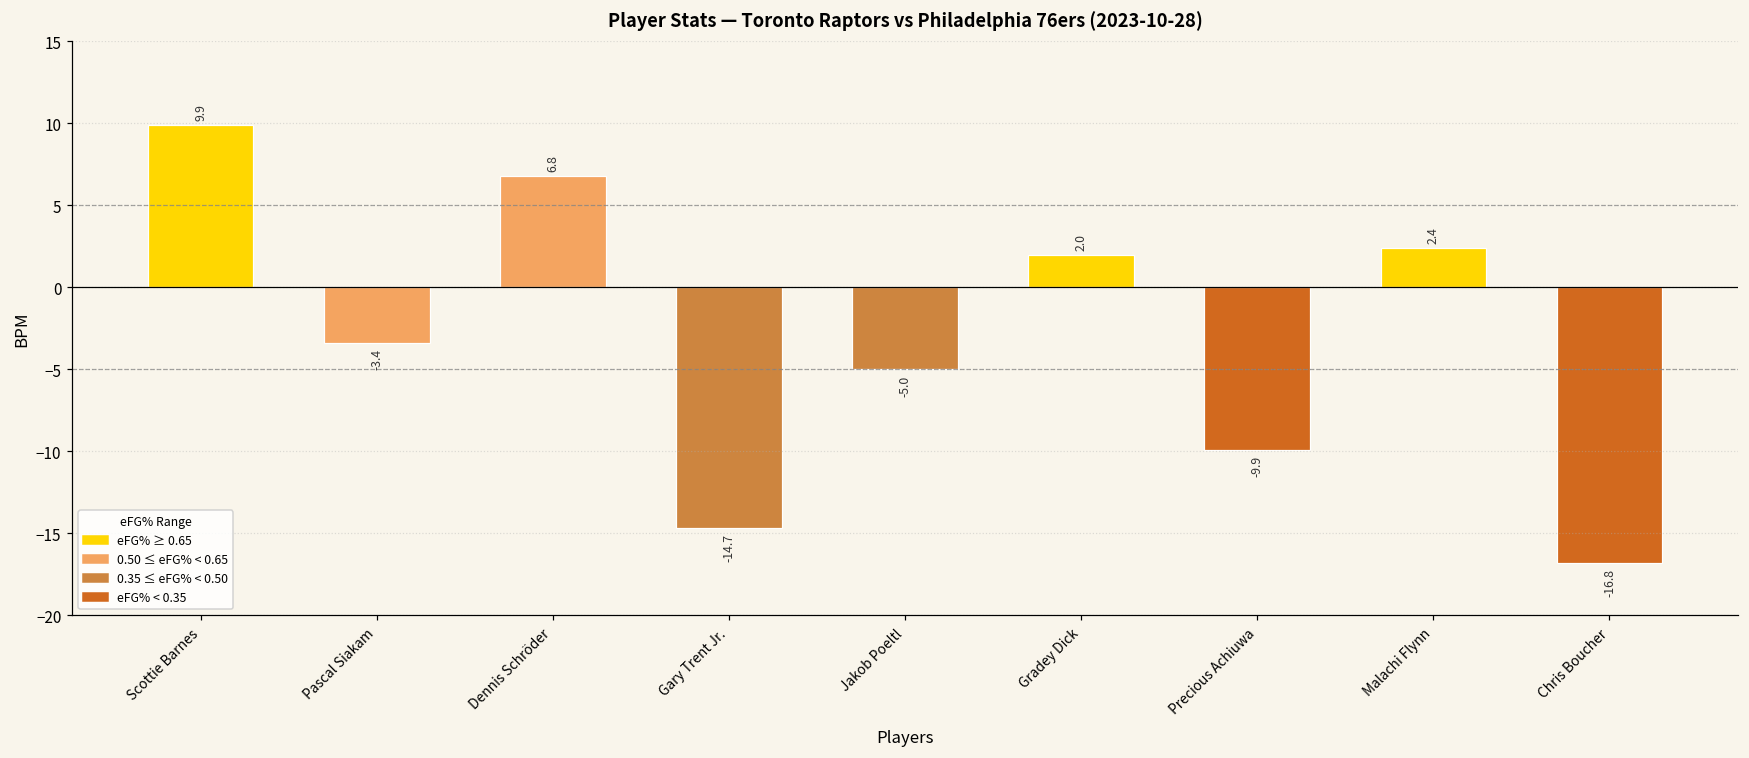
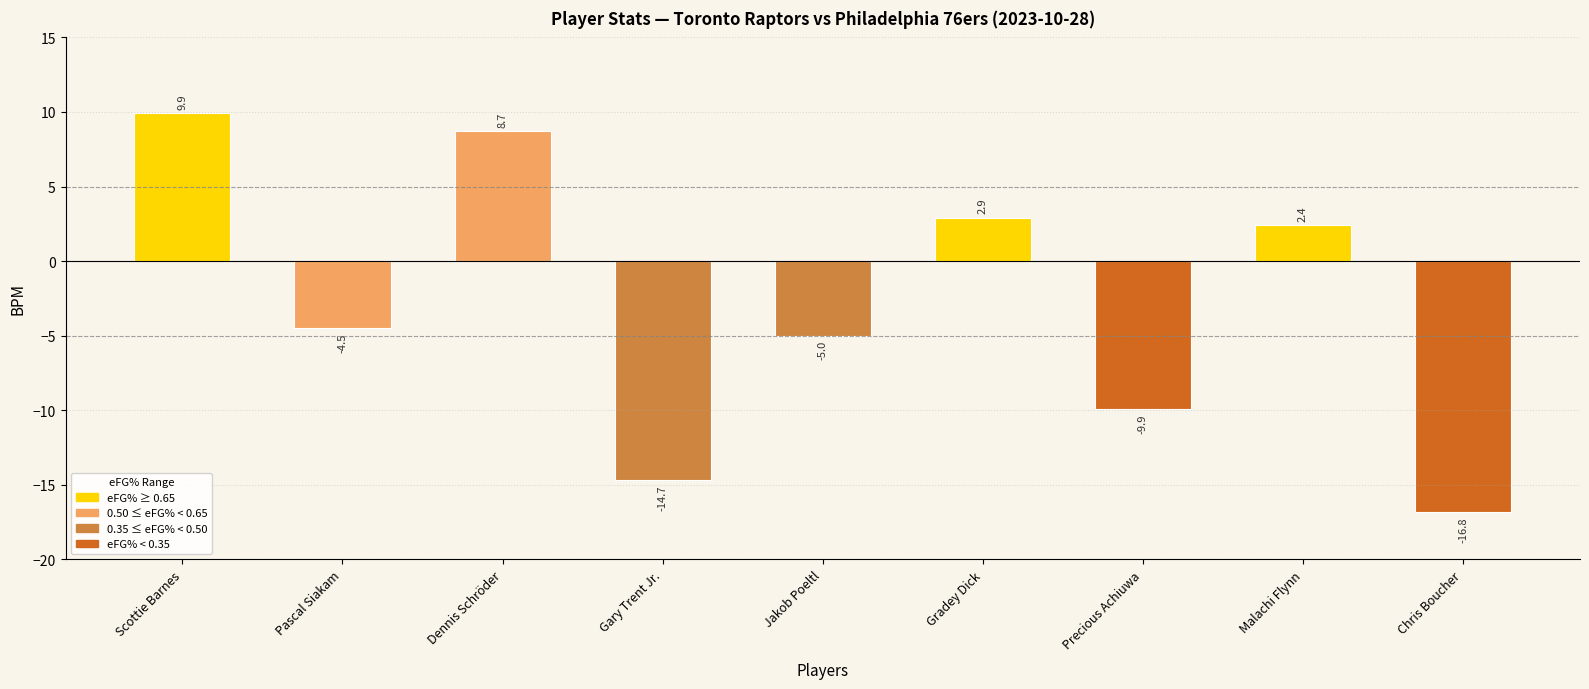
  {
    "Scottie Barnes": 9.9,
-   "Pascal Siakam": -3.4,
-   "Dennis Schröder": 6.8,
+   "Pascal Siakam": -4.5,
+   "Dennis Schröder": 8.7,
    "Gary Trent Jr.": -14.7,
    "Jakob Poeltl": -5.0,
-   "Gradey Dick": 2.0,
+   "Gradey Dick": 2.9,
    "Precious Achiuwa": -9.9,
    "Malachi Flynn": 2.4,
    "Chris Boucher": -16.8
  }
